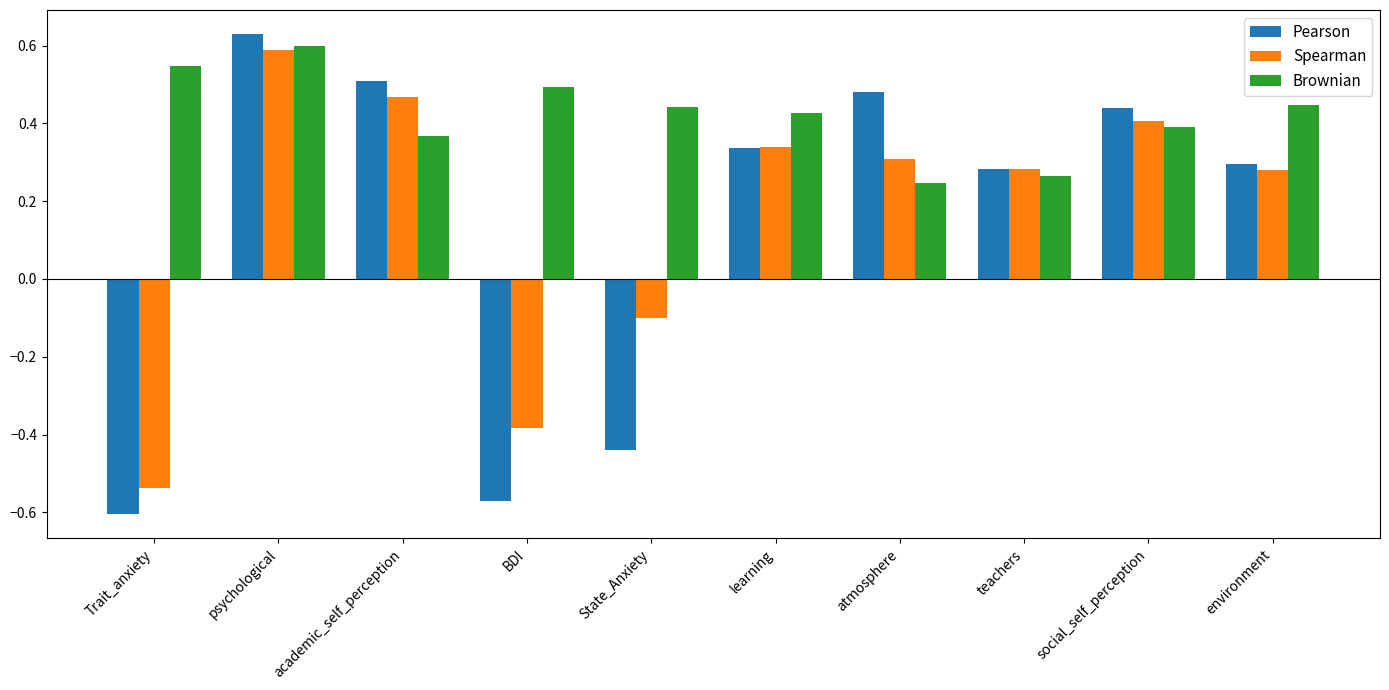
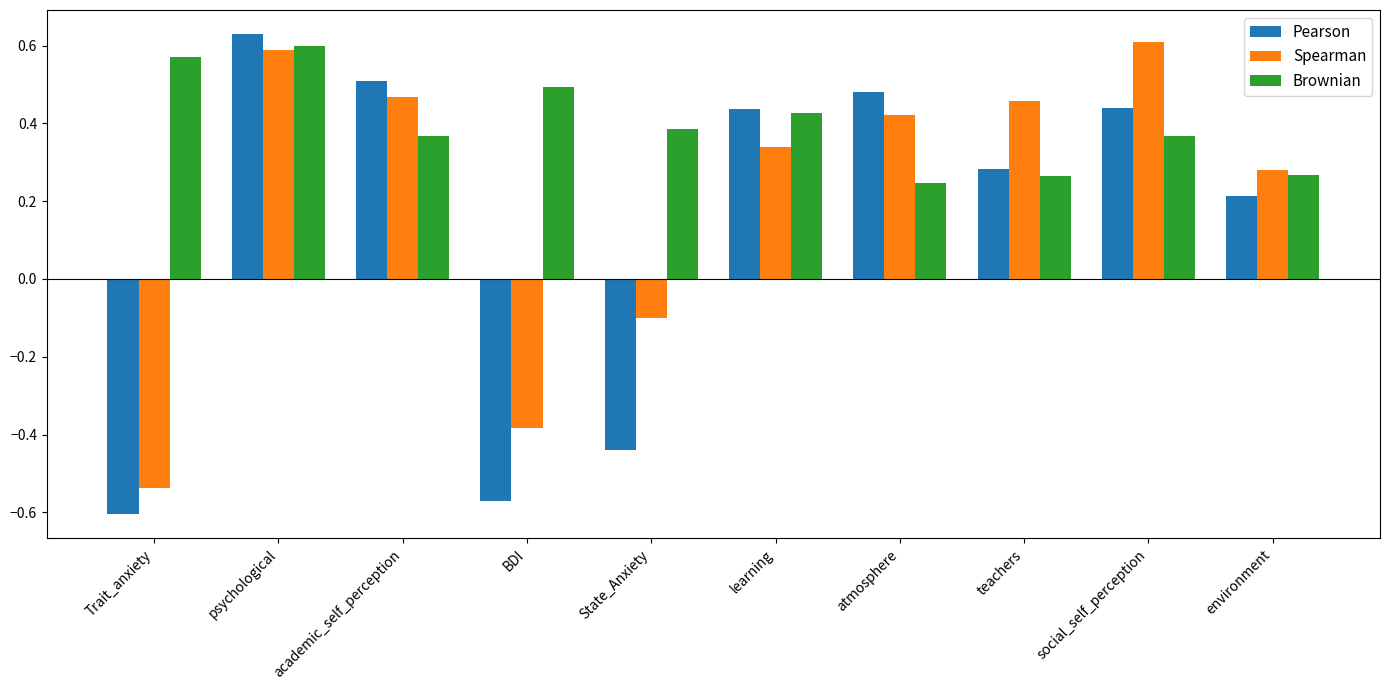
  {
    "Pearson": {
      "Trait_anxiety": -0.61,
      "psychological": 0.63,
      "academic_self_perception": 0.51,
      "BDI": -0.57,
      "State_Anxiety": -0.44,
-     "learning": 0.34,
+     "learning": 0.44,
      "atmosphere": 0.48,
      "teachers": 0.28,
      "social_self_perception": 0.44,
-     "environment": 0.30
+     "environment": 0.21
    },
    "Spearman": {
      "Trait_anxiety": -0.54,
      "psychological": 0.59,
      "academic_self_perception": 0.47,
      "BDI": -0.38,
      "State_Anxiety": -0.10,
      "learning": 0.34,
-     "atmosphere": 0.31,
-     "teachers": 0.28,
-     "social_self_perception": 0.41,
+     "atmosphere": 0.42,
+     "teachers": 0.46,
+     "social_self_perception": 0.61,
      "environment": 0.28
    },
    "Brownian": {
-     "Trait_anxiety": 0.55,
+     "Trait_anxiety": 0.57,
      "psychological": 0.60,
      "academic_self_perception": 0.37,
      "BDI": 0.49,
-     "State_Anxiety": 0.44,
+     "State_Anxiety": 0.38,
      "learning": 0.43,
      "atmosphere": 0.25,
      "teachers": 0.26,
-     "social_self_perception": 0.39,
-     "environment": 0.45
+     "social_self_perception": 0.37,
+     "environment": 0.27
    }
  }
